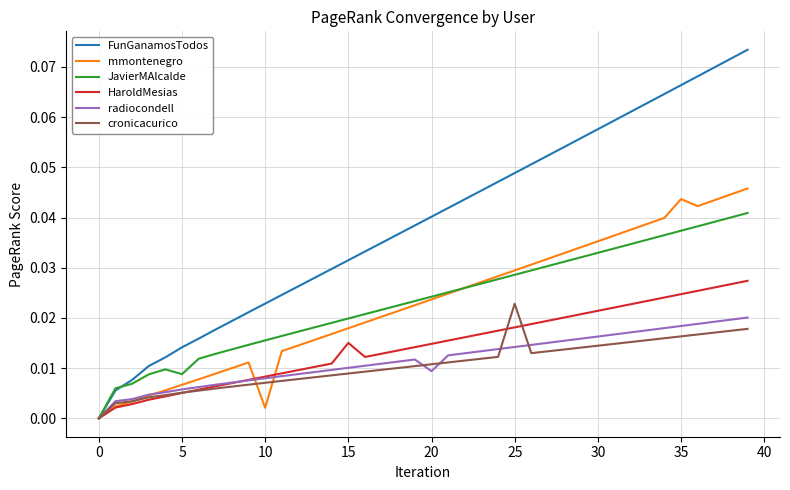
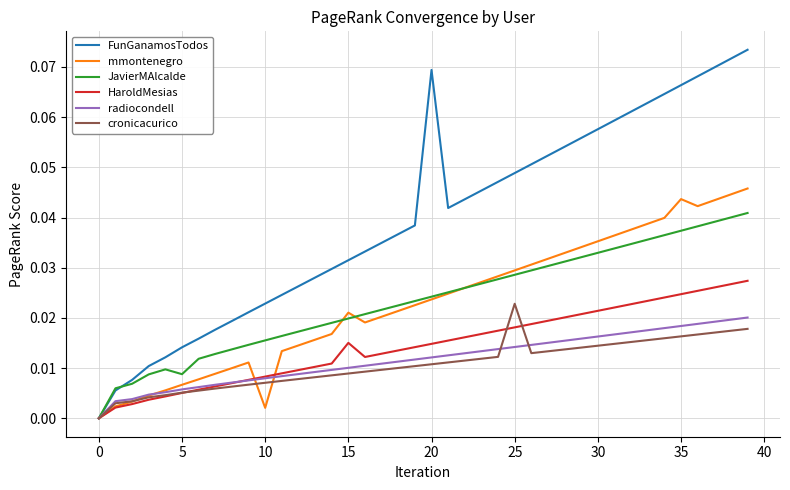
  {
    "FunGanamosTodos": {
      "5": 0.014,
      "10": 0.023,
      "15": 0.031,
-     "20": 0.040,
+     "20": 0.069,
      "25": 0.049,
      "30": 0.058,
      "35": 0.066
    },
    "mmontenegro": {
      "5": 0.007,
      "10": 0.002,
-     "15": 0.018,
+     "15": 0.021,
      "20": 0.024,
      "25": 0.029,
      "30": 0.035,
      "35": 0.044
    },
    "JavierMAlcalde": {
      "5": 0.009,
      "10": 0.016,
      "15": 0.020,
      "20": 0.024,
      "25": 0.029,
      "30": 0.033,
      "35": 0.037
    },
    "HaroldMesias": {
      "15": 0.015,
      "20": 0.015,
      "25": 0.018,
      "30": 0.021,
      "35": 0.025
    },
    "radiocondell": {
      "5": 0.006,
      "15": 0.010,
-     "20": 0.009,
+     "20": 0.012,
      "25": 0.014,
      "30": 0.016,
      "35": 0.018
    },
    "cronicacurico": {
      "10": 0.007,
      "15": 0.009,
      "20": 0.011,
      "25": 0.023,
      "30": 0.014,
      "35": 0.016
    }
  }
